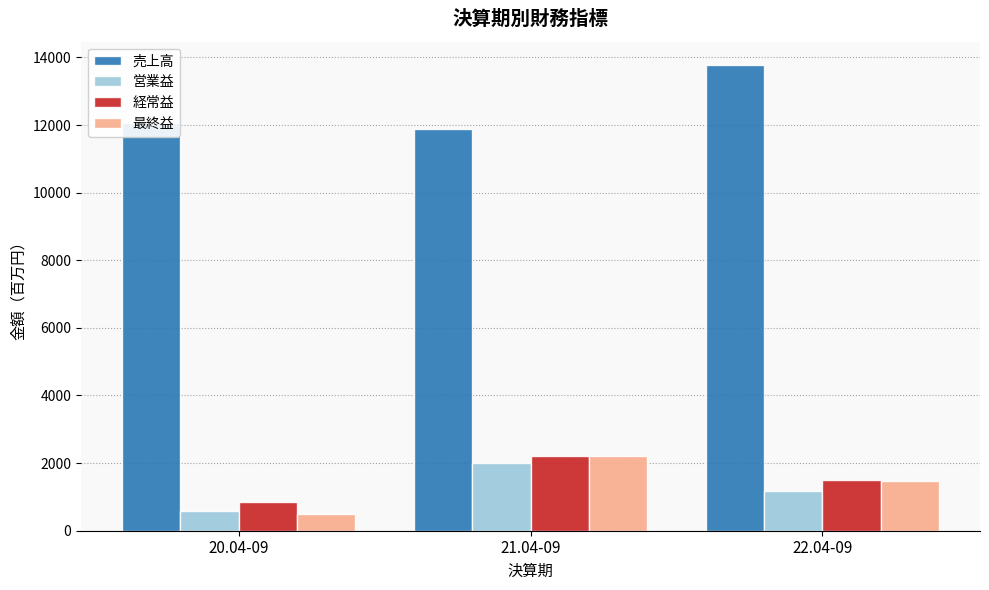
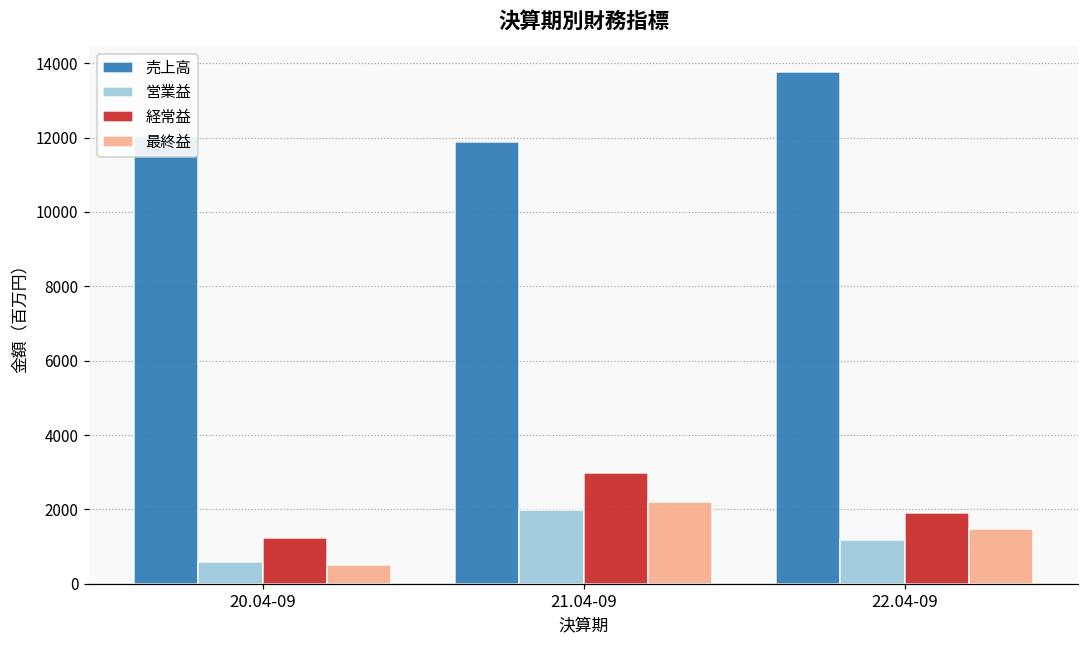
  {
    "売上高": {
      "21.04-09": 11900,
      "22.04-09": 13800
    },
    "営業益": {
      "20.04-09": 600,
      "21.04-09": 2000,
      "22.04-09": 1200
    },
    "経常益": {
-     "20.04-09": 800,
-     "21.04-09": 2200,
-     "22.04-09": 1500
+     "20.04-09": 1200,
+     "21.04-09": 3000,
+     "22.04-09": 1900
    },
    "最終益": {
      "20.04-09": 500,
      "21.04-09": 2200,
      "22.04-09": 1500
    }
  }
